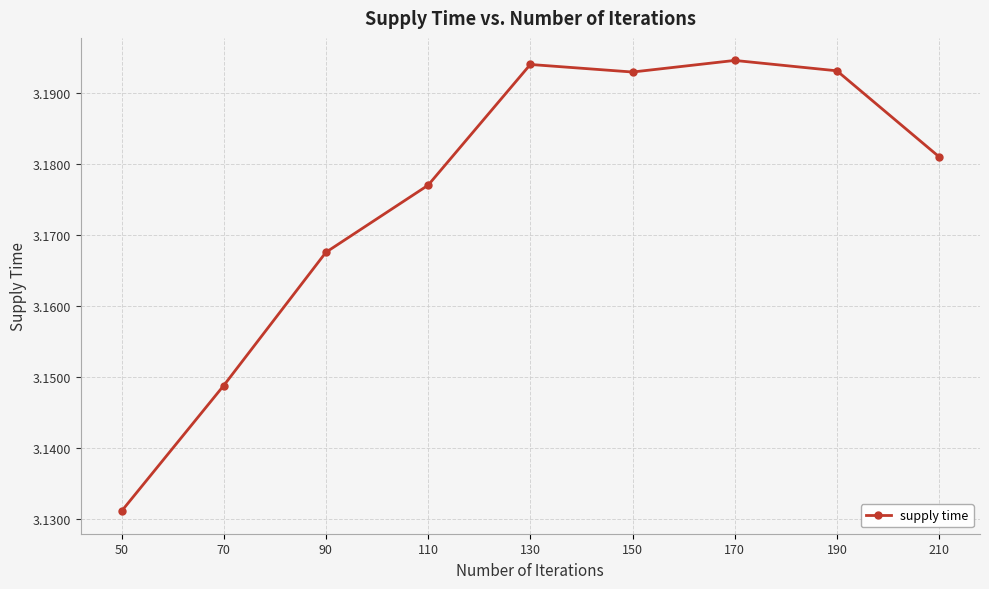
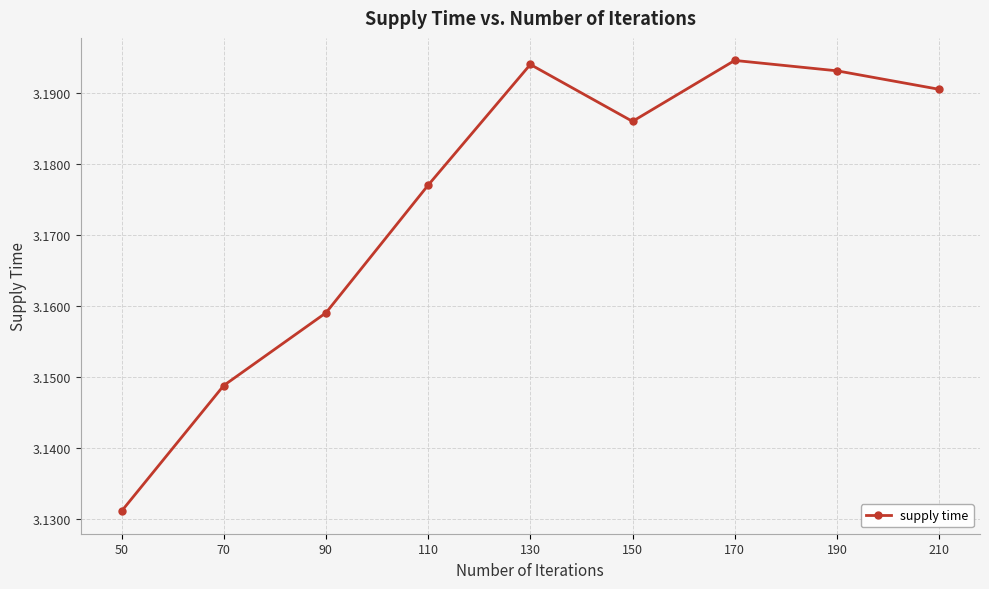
  {
    "50": 3.131,
    "70": 3.149,
-   "90": 3.168,
+   "90": 3.159,
    "110": 3.177,
    "130": 3.194,
-   "150": 3.193,
+   "150": 3.186,
    "170": 3.195,
    "190": 3.193,
-   "210": 3.181
+   "210": 3.191
  }
